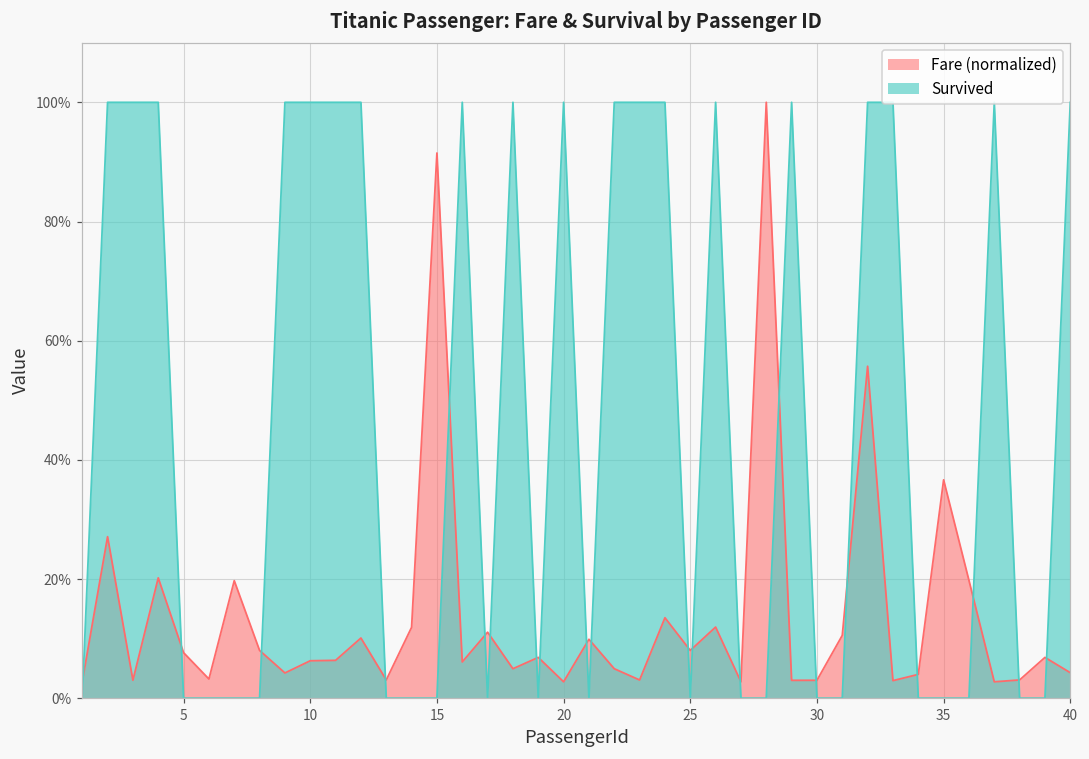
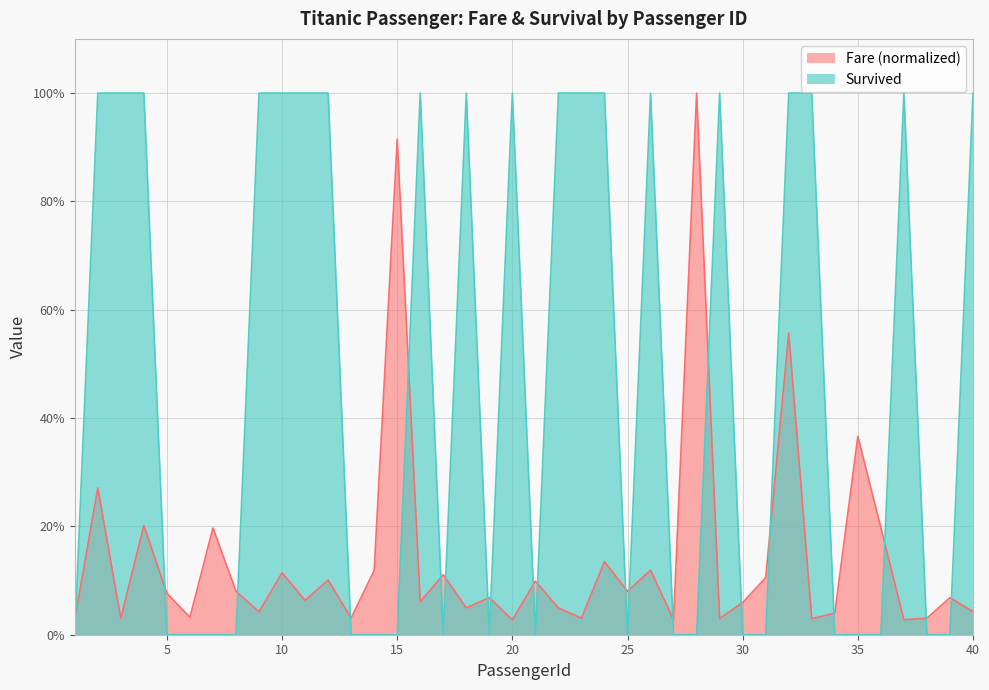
  {
    "Fare (normalized)": {
      "5": "8%",
-     "10": "6%",
+     "10": "11%",
      "15": "91%",
      "20": "3%",
      "25": "8%",
-     "30": "3%",
+     "30": "6%",
      "35": "37%",
      "40": "4%"
    },
    "Survived": {
      "5": "0%",
      "10": "100%",
      "15": "0%",
      "20": "100%",
      "25": "0%",
      "30": "0%",
      "35": "0%",
      "40": "100%"
    }
  }
